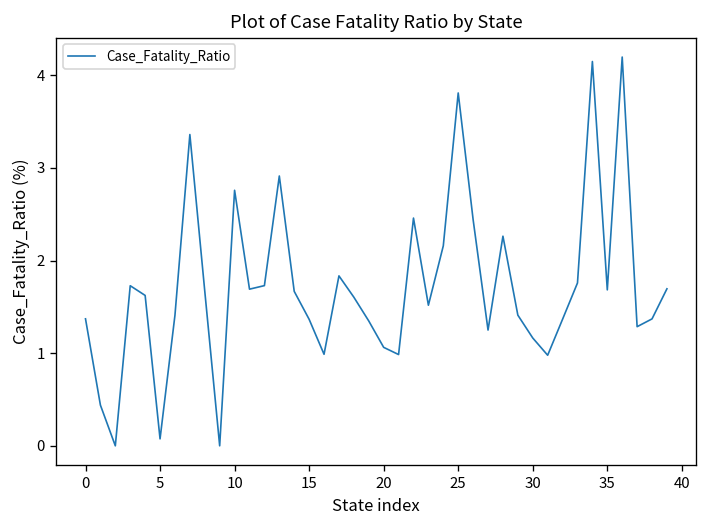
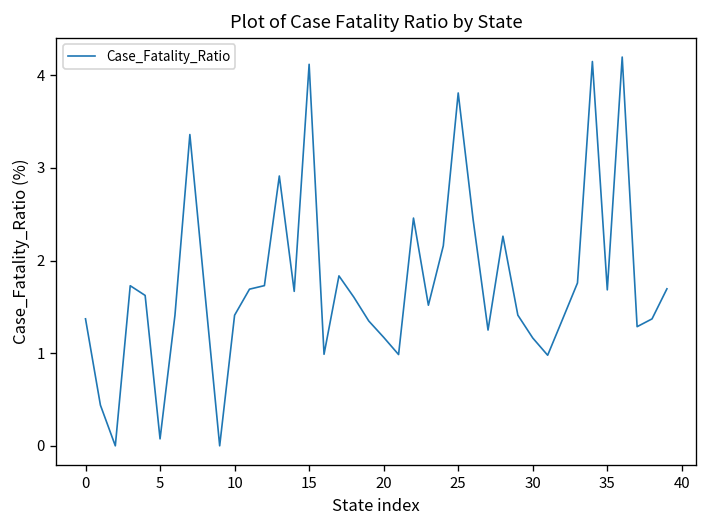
  {
    "0": 1.4,
    "5": 0.1,
-   "10": 2.8,
-   "15": 1.4,
-   "20": 1.1,
+   "10": 1.4,
+   "15": 4.1,
+   "20": 1.2,
    "25": 3.8,
    "30": 1.2,
    "35": 1.7
  }
